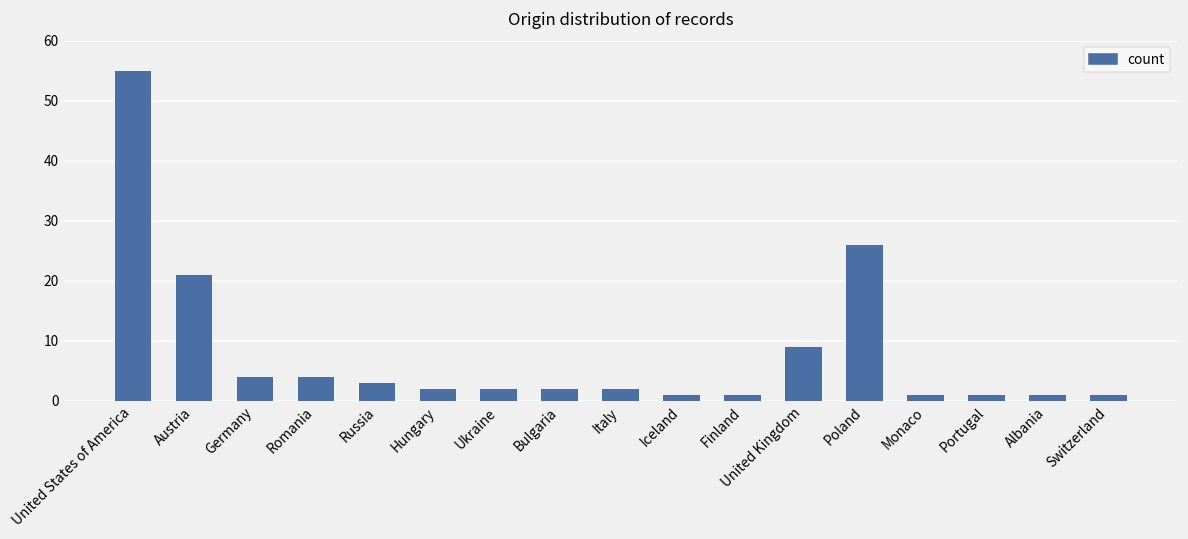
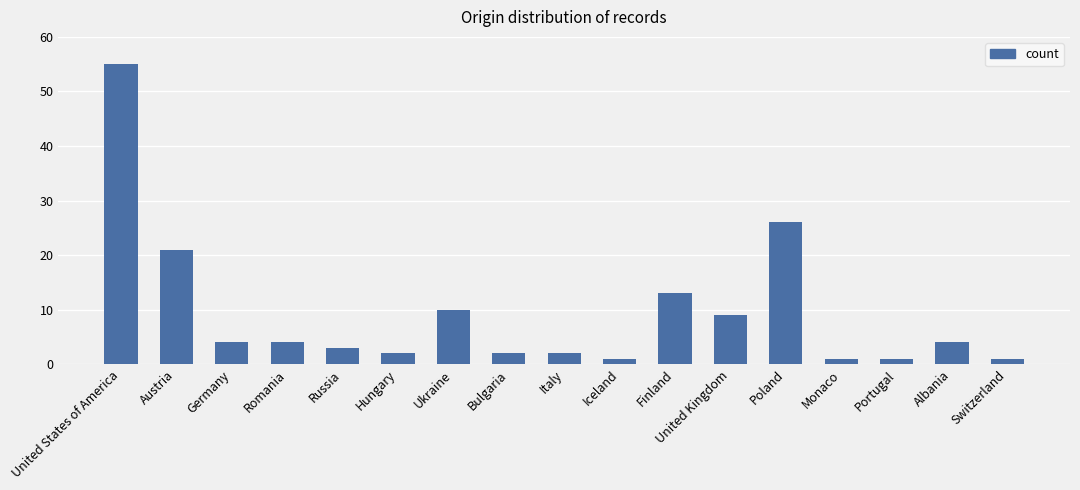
  {
    "United States of America": 55,
    "Austria": 21,
    "Germany": 4,
    "Romania": 4,
    "Russia": 3,
    "Hungary": 2,
-   "Ukraine": 2,
+   "Ukraine": 10,
    "Bulgaria": 2,
    "Italy": 2,
    "Iceland": 1,
-   "Finland": 1,
+   "Finland": 13,
    "United Kingdom": 9,
    "Poland": 26,
    "Monaco": 1,
    "Portugal": 1,
-   "Albania": 1,
+   "Albania": 4,
    "Switzerland": 1
  }
